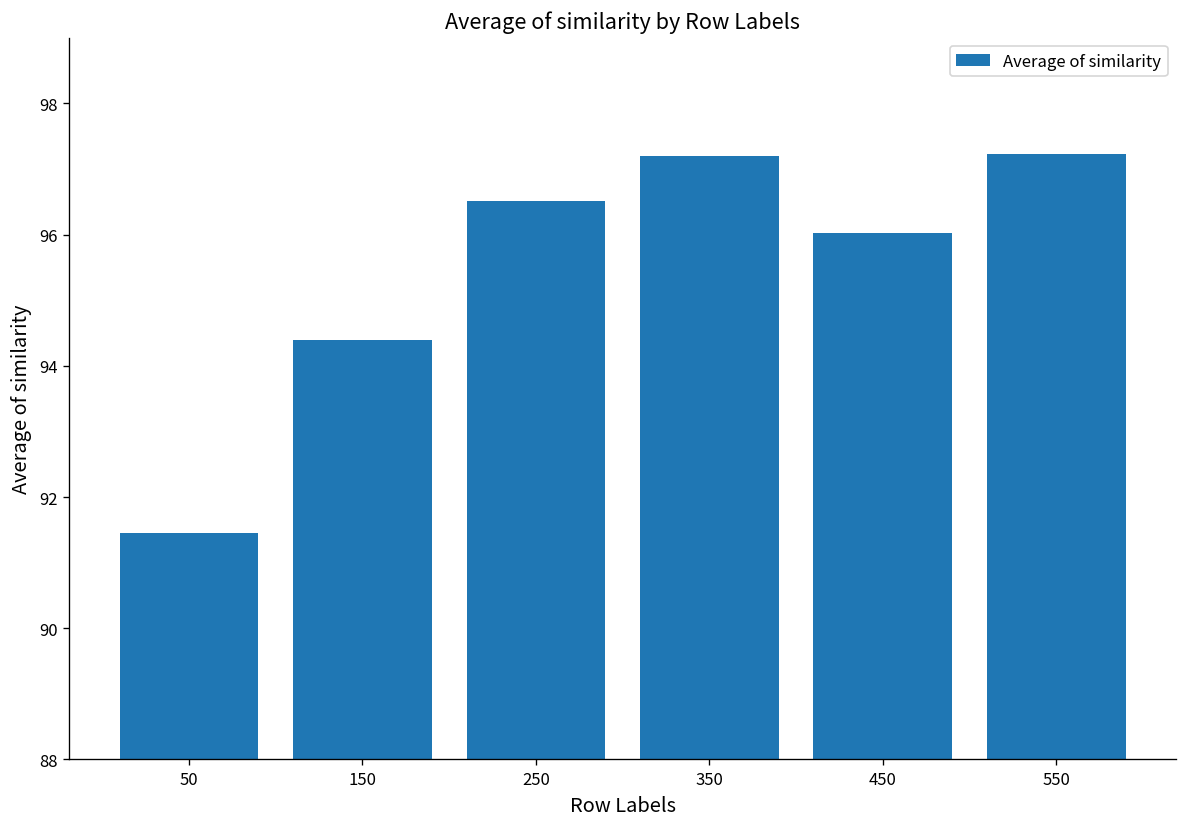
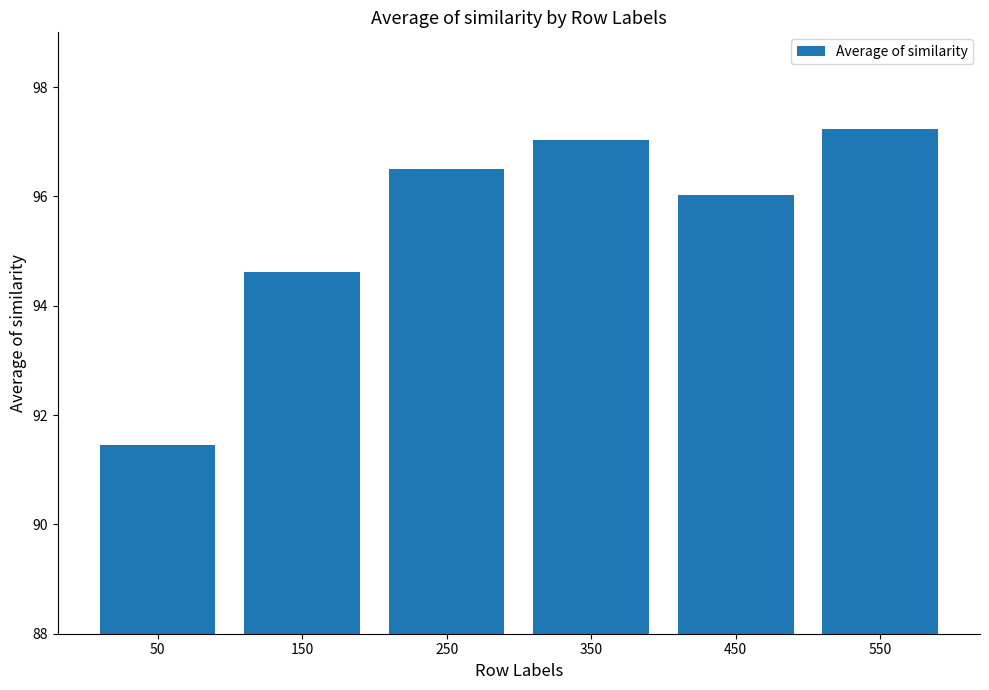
  {
    "50": 91.4,
-   "150": 94.4,
+   "150": 94.6,
    "250": 96.5,
-   "350": 97.2,
+   "350": 97.0,
    "450": 96.0,
    "550": 97.2
  }
